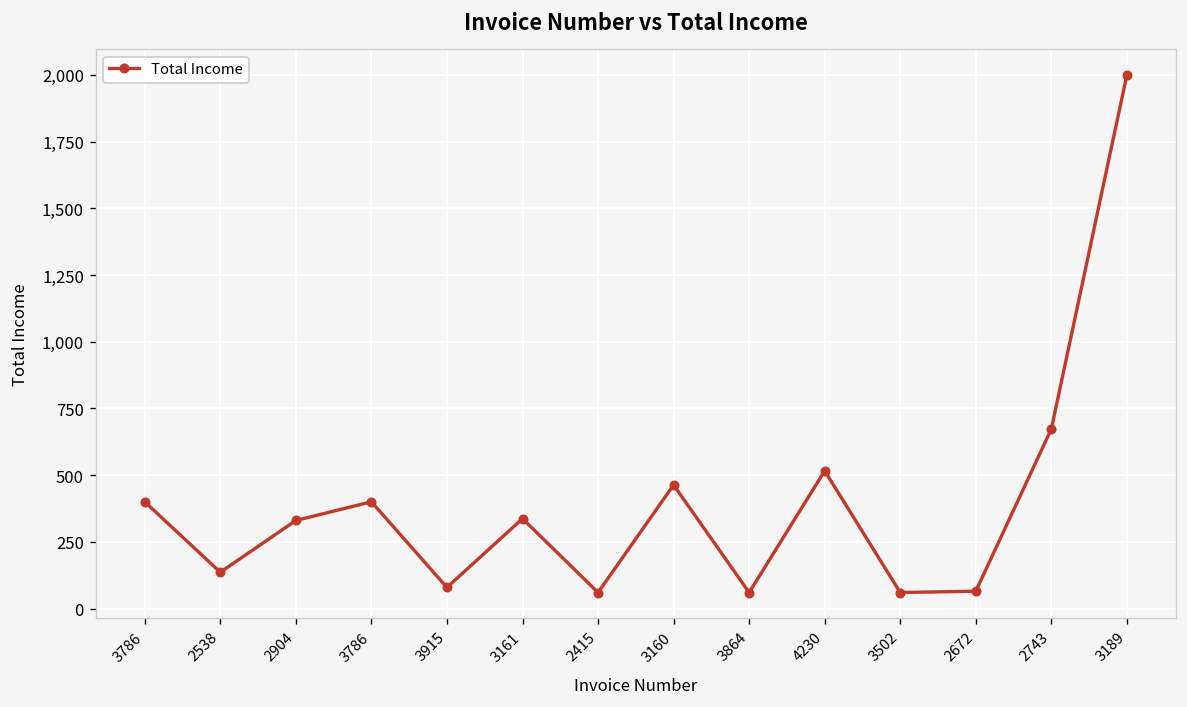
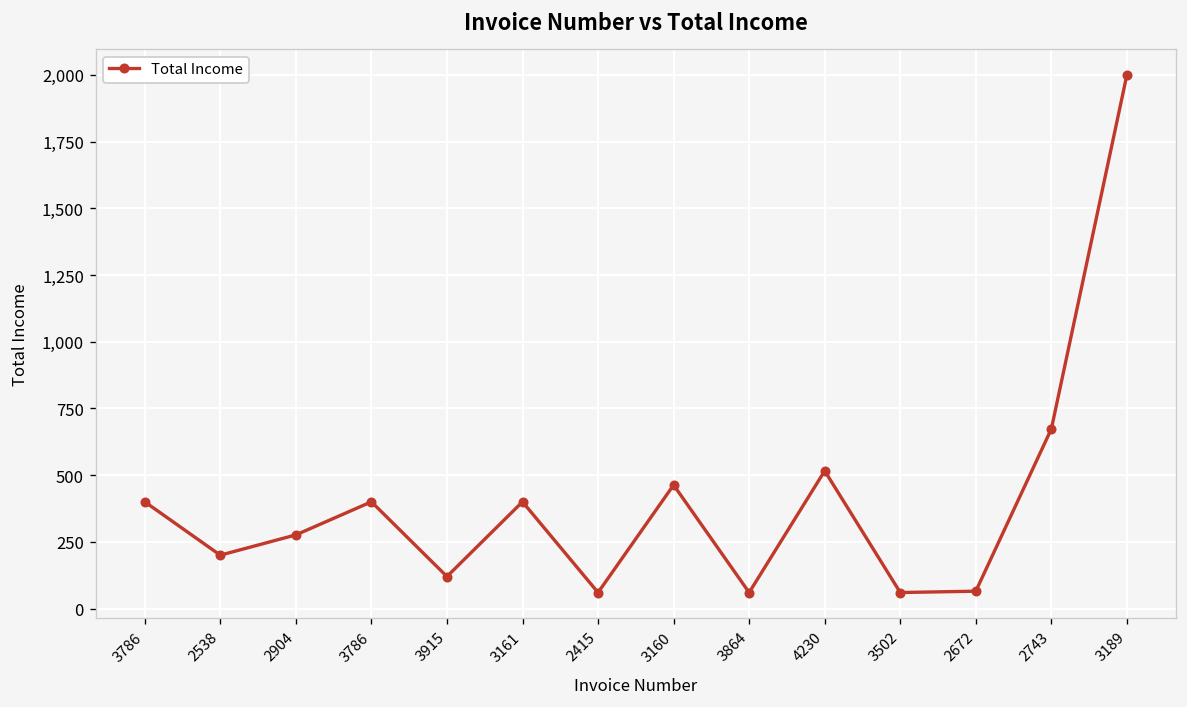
  {
-   "2538": "140",
-   "2904": "330",
-   "3915": "80",
-   "3161": "340",
+   "2538": "200",
+   "2904": "280",
+   "3915": "120",
+   "3161": "400",
    "2415": "60",
    "3160": "460",
    "3864": "60",
    "4230": "520",
    "3502": "60",
    "2672": "70",
    "2743": "670",
    "3189": "2,000"
  }
